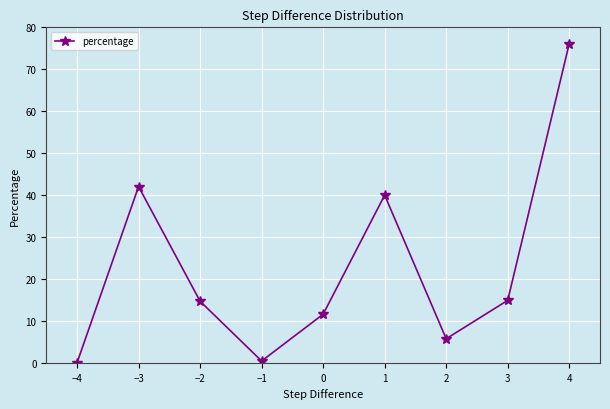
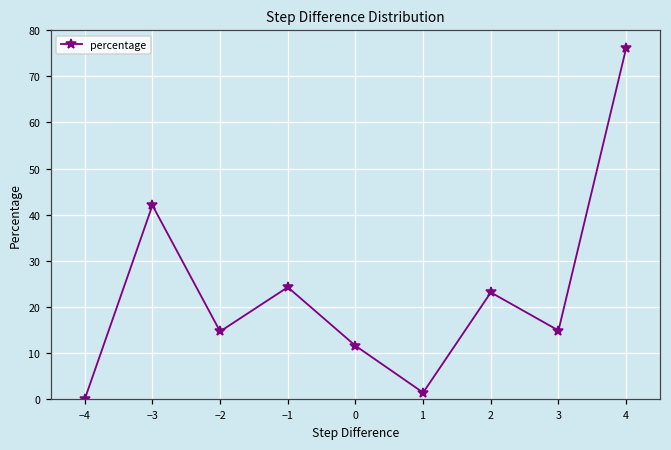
  {
    "−4": 0,
    "−3": 42,
    "−2": 15,
-   "−1": 0,
+   "−1": 24,
    "0": 12,
-   "1": 40,
-   "2": 6,
+   "1": 1,
+   "2": 23,
    "3": 15,
    "4": 76
  }
